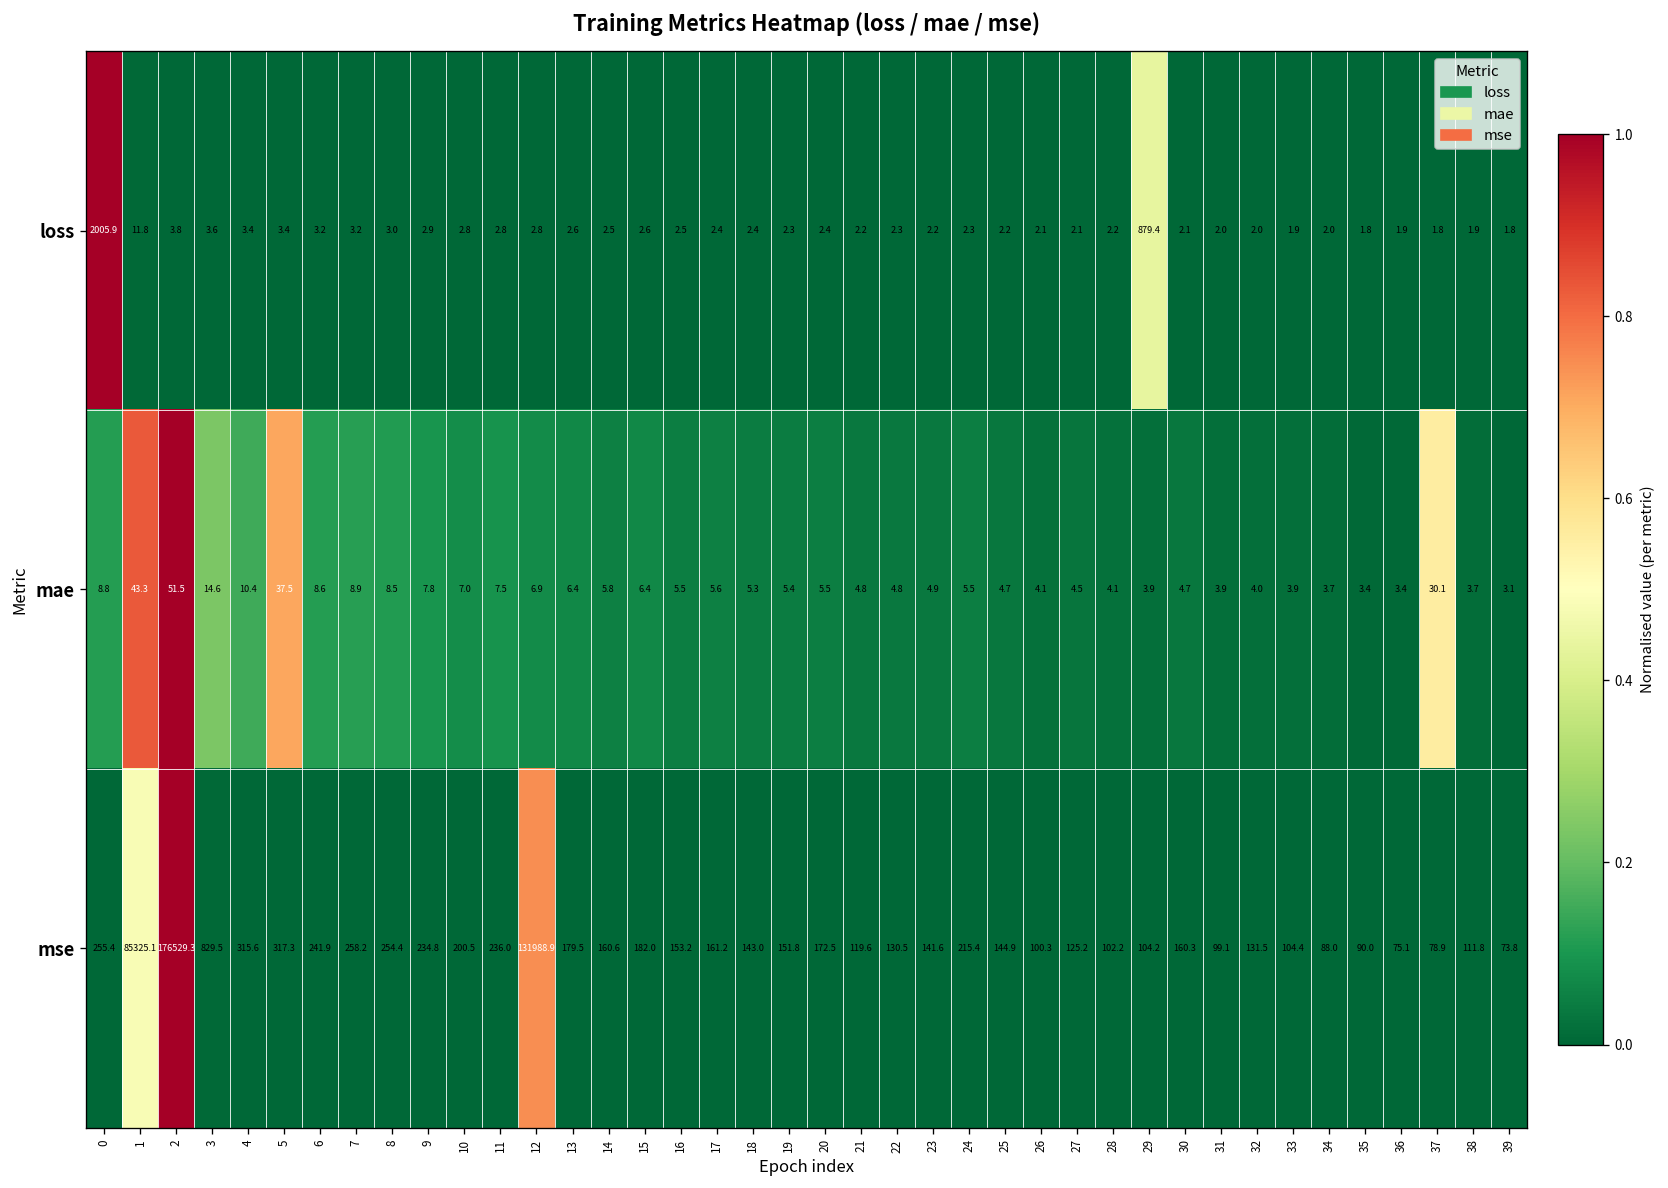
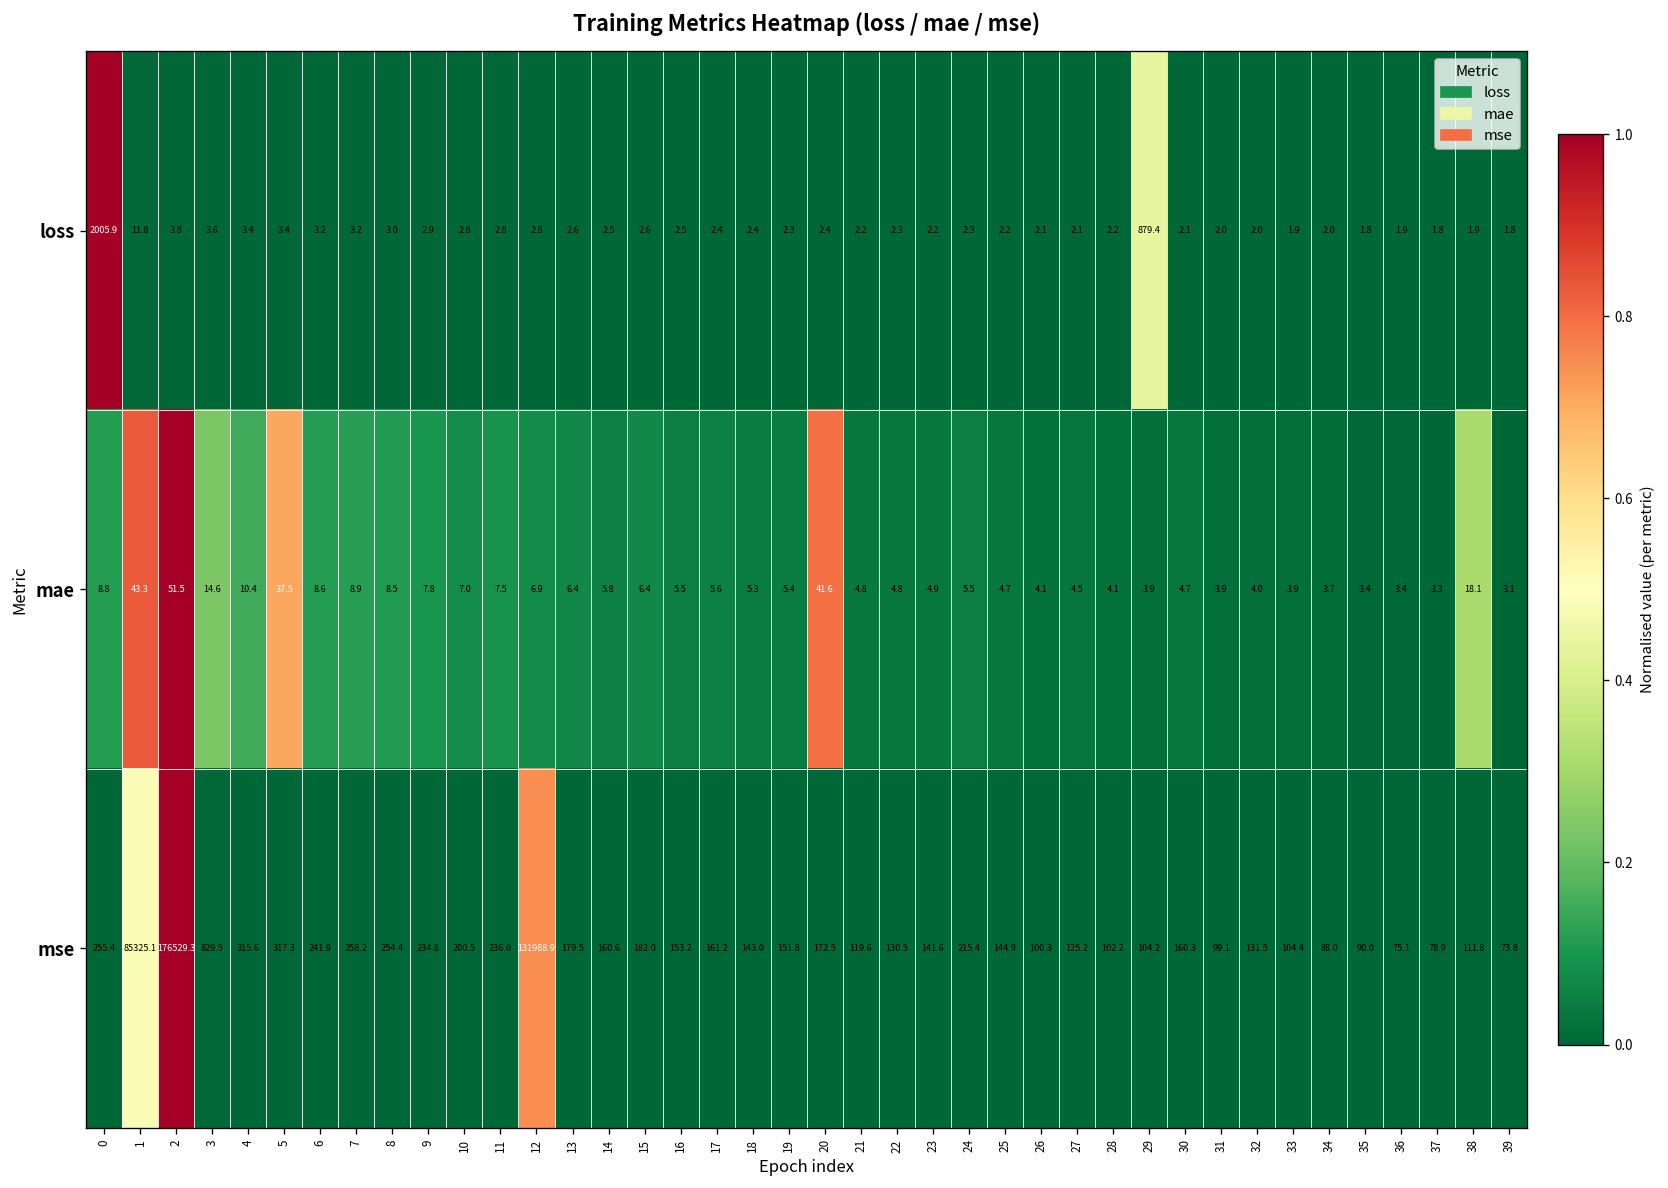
  {
    "loss": {
      "0": 2005.9,
      "1": 11.8,
      "2": 3.8,
      "3": 3.6,
      "4": 3.4,
      "5": 3.4,
      "6": 3.2,
      "7": 3.2,
      "8": 3.0,
      "9": 2.9,
      "10": 2.8,
      "11": 2.8,
      "12": 2.8,
      "13": 2.6,
      "14": 2.5,
      "15": 2.6,
      "16": 2.5,
      "17": 2.4,
      "18": 2.4,
      "19": 2.3,
      "20": 2.4,
      "21": 2.2,
      "22": 2.3,
      "23": 2.2,
      "24": 2.3,
      "25": 2.2,
      "26": 2.1,
      "27": 2.1,
      "28": 2.2,
      "29": 879.4,
      "30": 2.1,
      "31": 2.0,
      "32": 2.0,
      "33": 1.9,
      "34": 2.0,
      "35": 1.8,
      "36": 1.9,
      "37": 1.8,
      "38": 1.9,
      "39": 1.8
    },
    "mae": {
      "0": 8.8,
      "1": 43.3,
      "2": 51.5,
      "3": 14.6,
      "4": 10.4,
      "5": 37.5,
      "6": 8.6,
      "7": 8.9,
      "8": 8.5,
      "9": 7.8,
      "10": 7.0,
      "11": 7.5,
      "12": 6.9,
      "13": 6.4,
      "14": 5.8,
      "15": 6.4,
      "16": 5.5,
      "17": 5.6,
      "18": 5.3,
      "19": 5.4,
-     "20": 5.5,
+     "20": 41.6,
      "21": 4.8,
      "22": 4.8,
      "23": 4.9,
      "24": 5.5,
      "25": 4.7,
      "26": 4.1,
      "27": 4.5,
      "28": 4.1,
      "29": 3.9,
      "30": 4.7,
      "31": 3.9,
      "32": 4.0,
      "33": 3.9,
      "34": 3.7,
      "35": 3.4,
      "36": 3.4,
-     "37": 30.1,
-     "38": 3.7,
+     "37": 3.3,
+     "38": 18.1,
      "39": 3.1
    },
    "mse": {
      "0": 255.4,
      "1": 85325.1,
      "2": 176529.3,
      "3": 829.5,
      "4": 315.6,
      "5": 317.3,
      "6": 241.9,
      "7": 258.2,
      "8": 254.4,
      "9": 234.8,
      "10": 200.5,
      "11": 236.0,
      "12": 131988.9,
      "13": 179.5,
      "14": 160.6,
      "15": 182.0,
      "16": 153.2,
      "17": 161.2,
      "18": 143.0,
      "19": 151.8,
      "20": 172.5,
      "21": 119.6,
      "22": 130.5,
      "23": 141.6,
      "24": 215.4,
      "25": 144.9,
      "26": 100.3,
      "27": 125.2,
      "28": 102.2,
      "29": 104.2,
      "30": 160.3,
      "31": 99.1,
      "32": 131.5,
      "33": 104.4,
      "34": 88.0,
      "35": 90.0,
      "36": 75.1,
      "37": 78.9,
      "38": 111.8,
      "39": 73.8
    }
  }
